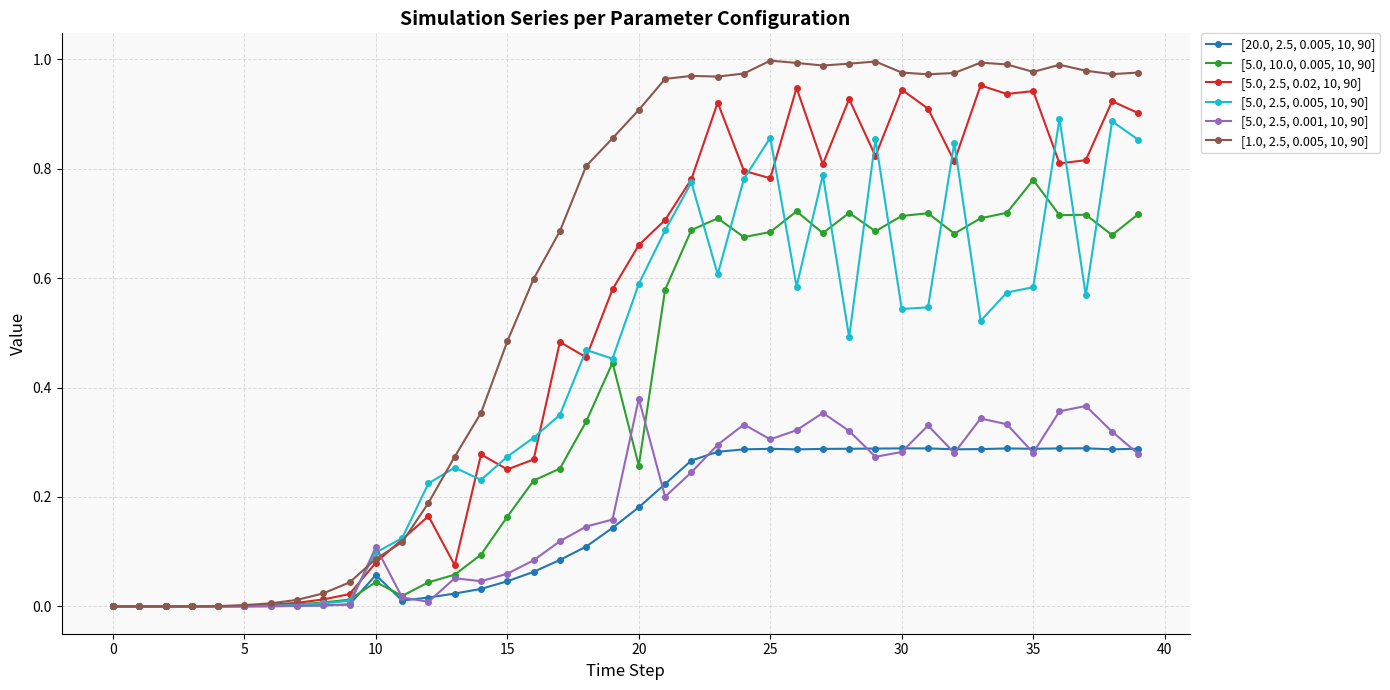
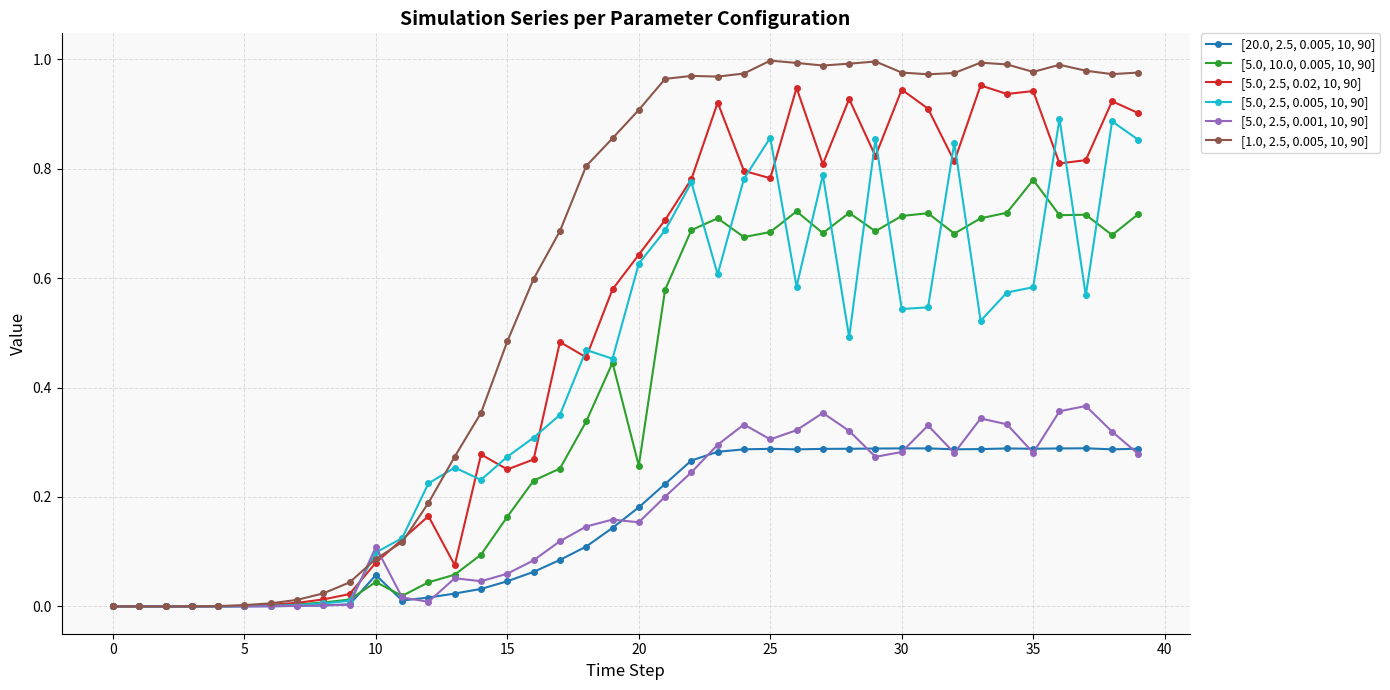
  {
    "[20.0, 2.5, 0.005, 10, 90]": {
      "10": 0.06,
      "15": 0.05,
      "20": 0.18,
      "25": 0.29,
      "30": 0.29,
      "35": 0.29
    },
    "[5.0, 10.0, 0.005, 10, 90]": {
      "10": 0.04,
      "15": 0.16,
      "20": 0.26,
      "25": 0.68,
      "30": 0.71,
      "35": 0.78
    },
    "[5.0, 2.5, 0.02, 10, 90]": {
      "10": 0.08,
      "15": 0.25,
-     "20": 0.66,
+     "20": 0.64,
      "25": 0.78,
      "30": 0.94,
      "35": 0.94
    },
    "[5.0, 2.5, 0.005, 10, 90]": {
      "10": 0.10,
      "15": 0.27,
-     "20": 0.59,
+     "20": 0.63,
      "25": 0.86,
      "30": 0.54,
      "35": 0.58
    },
    "[5.0, 2.5, 0.001, 10, 90]": {
      "10": 0.11,
      "15": 0.06,
-     "20": 0.38,
+     "20": 0.15,
      "25": 0.31,
      "30": 0.28,
      "35": 0.28
    },
    "[1.0, 2.5, 0.005, 10, 90]": {
      "10": 0.09,
      "15": 0.48,
      "20": 0.91,
      "25": 1.00,
      "30": 0.98,
      "35": 0.98
    }
  }
